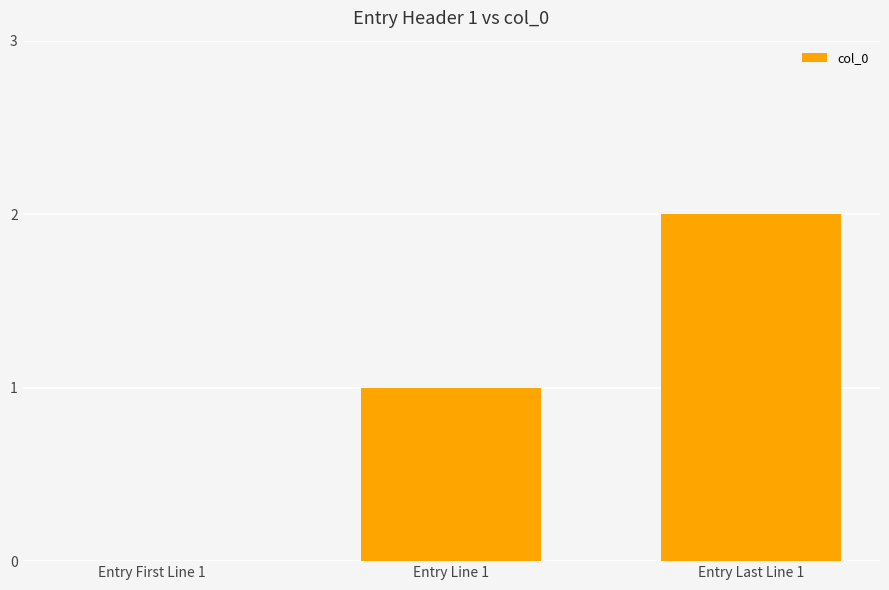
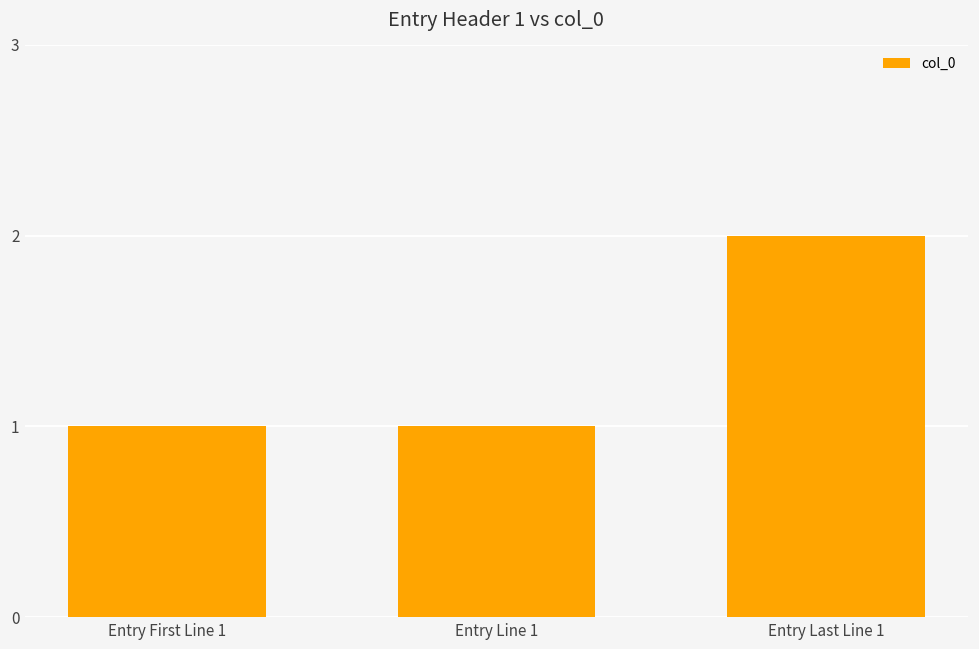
  {
-   "Entry First Line 1": 0,
+   "Entry First Line 1": 1,
    "Entry Line 1": 1,
    "Entry Last Line 1": 2
  }
